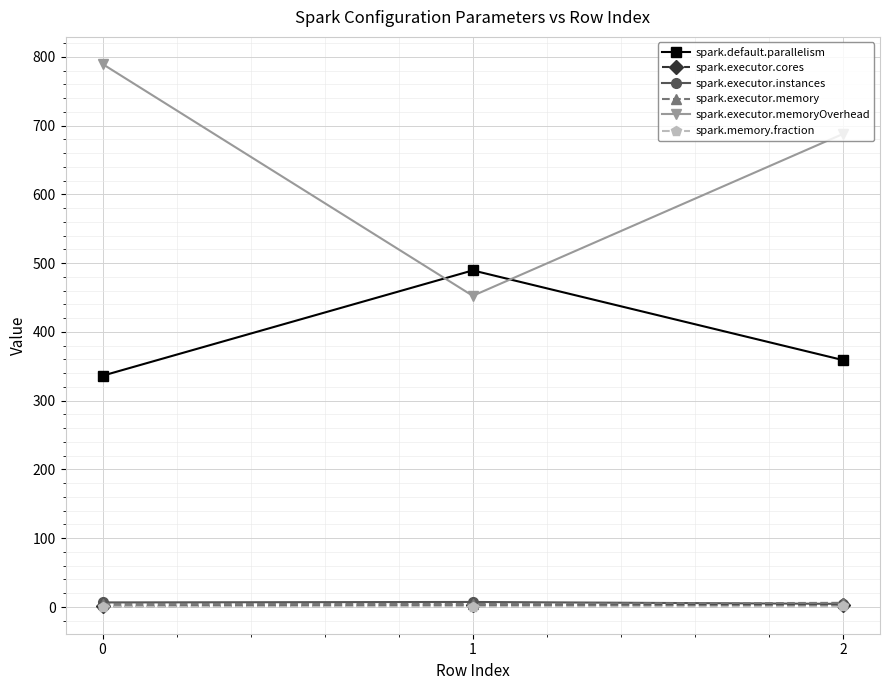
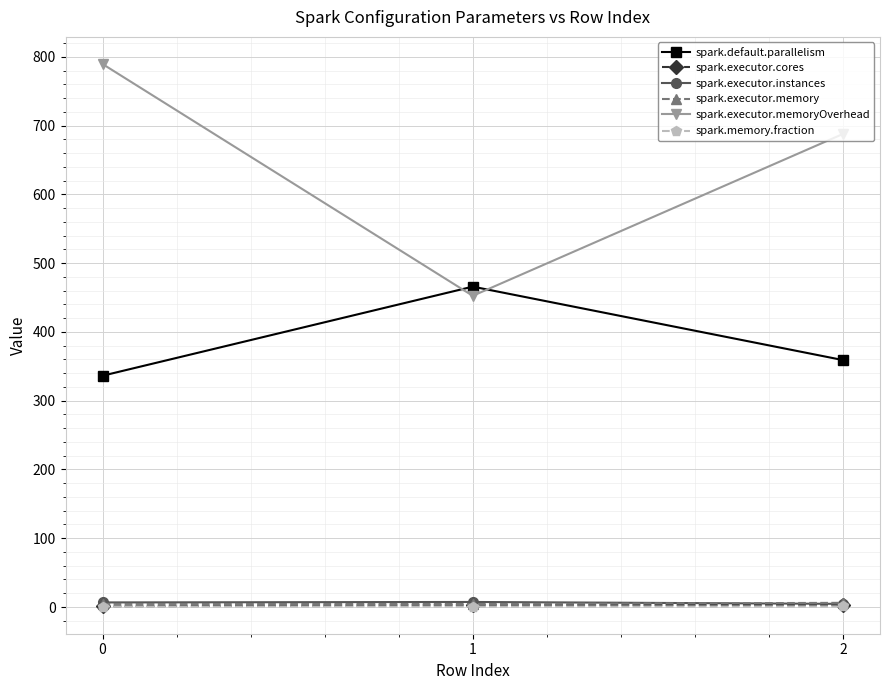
  {
    "spark.default.parallelism": {
      "0": 340,
-     "1": 490,
+     "1": 470,
      "2": 360
    }
  }
